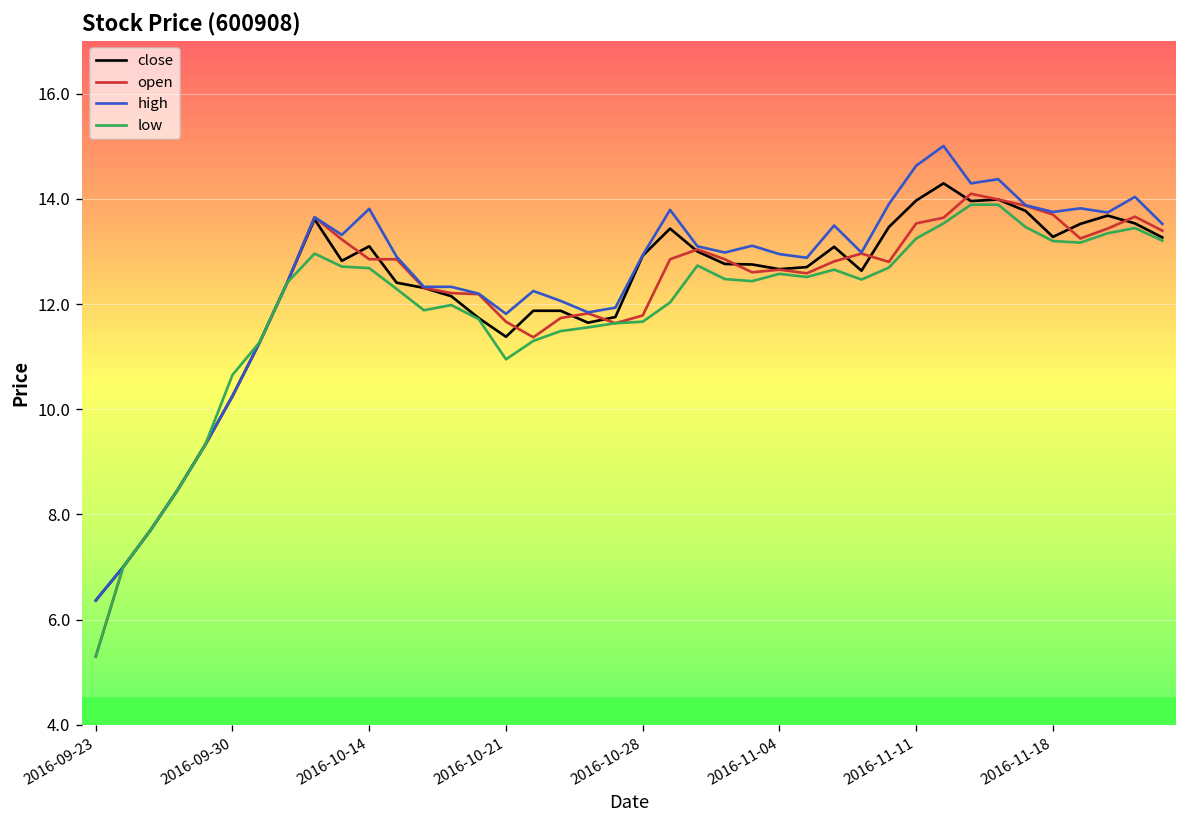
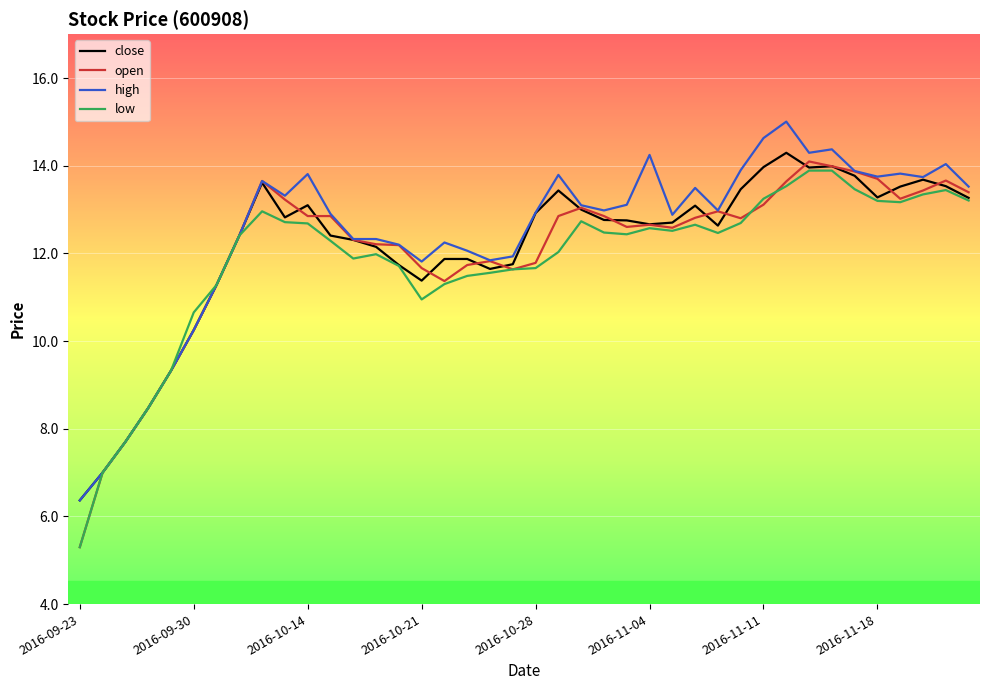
  {
    "close": {
      "2016-10-14": 13.1,
      "2016-10-21": 11.4,
      "2016-11-11": 14.0,
      "2016-11-18": 13.3
    },
    "open": {
      "2016-10-14": 12.9,
      "2016-10-21": 11.7,
      "2016-10-28": 11.8,
-     "2016-11-11": 13.5
+     "2016-11-11": 13.1
    },
    "high": {
      "2016-10-14": 13.8,
      "2016-10-21": 11.8,
-     "2016-11-04": 12.9,
+     "2016-11-04": 14.2,
      "2016-11-11": 14.6
    },
    "low": {
      "2016-09-30": 10.7,
      "2016-10-14": 12.7,
      "2016-10-21": 10.9,
      "2016-10-28": 11.7,
      "2016-11-04": 12.6,
      "2016-11-11": 13.2,
      "2016-11-18": 13.2
    }
  }
